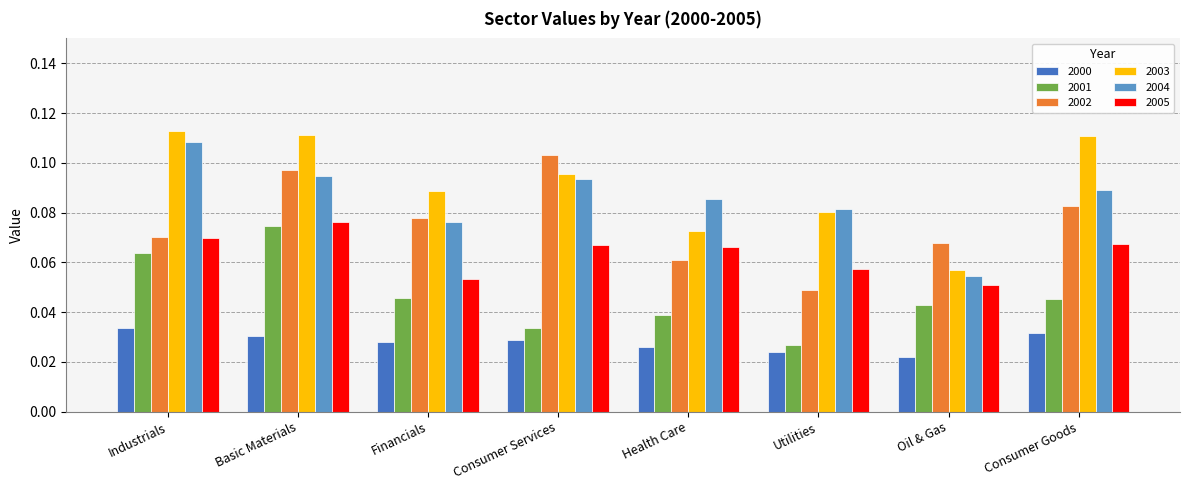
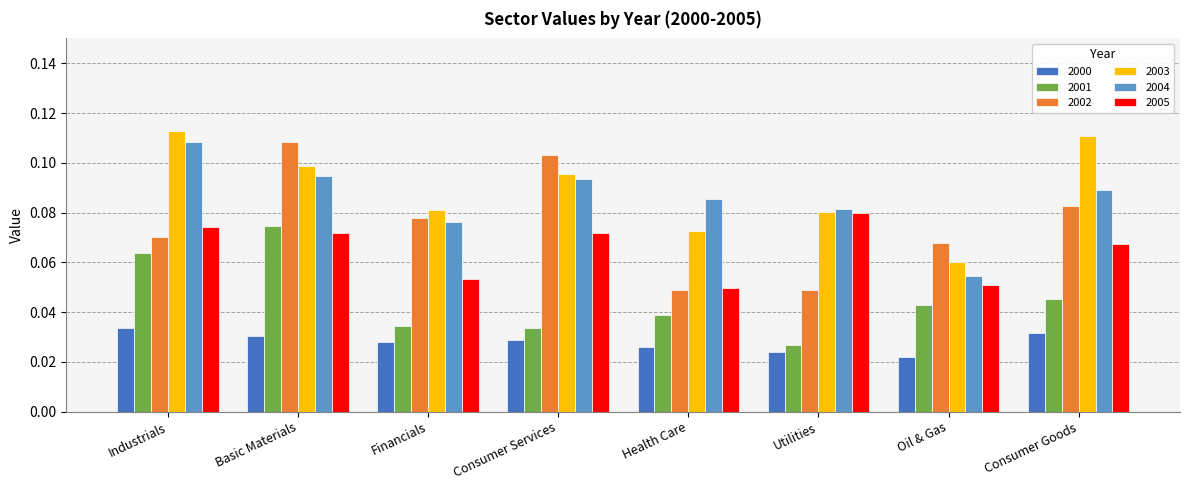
  {
    "2001": {
      "Industrials": 0.064,
      "Basic Materials": 0.075,
-     "Financials": 0.046,
+     "Financials": 0.034,
      "Consumer Services": 0.034,
      "Health Care": 0.039,
      "Utilities": 0.027,
      "Oil & Gas": 0.043,
      "Consumer Goods": 0.045
    },
    "2002": {
      "Industrials": 0.070,
-     "Basic Materials": 0.097,
+     "Basic Materials": 0.108,
      "Financials": 0.078,
      "Consumer Services": 0.103,
-     "Health Care": 0.061,
+     "Health Care": 0.049,
      "Utilities": 0.049,
      "Oil & Gas": 0.068,
      "Consumer Goods": 0.083
    },
    "2003": {
      "Industrials": 0.113,
-     "Basic Materials": 0.111,
-     "Financials": 0.089,
+     "Basic Materials": 0.099,
+     "Financials": 0.081,
      "Consumer Services": 0.096,
      "Health Care": 0.073,
      "Utilities": 0.080,
-     "Oil & Gas": 0.057,
+     "Oil & Gas": 0.060,
      "Consumer Goods": 0.111
    },
    "2005": {
-     "Industrials": 0.070,
-     "Basic Materials": 0.076,
+     "Industrials": 0.074,
+     "Basic Materials": 0.072,
      "Financials": 0.053,
-     "Consumer Services": 0.067,
-     "Health Care": 0.066,
-     "Utilities": 0.057,
+     "Consumer Services": 0.072,
+     "Health Care": 0.050,
+     "Utilities": 0.080,
      "Oil & Gas": 0.051,
      "Consumer Goods": 0.068
    }
  }
